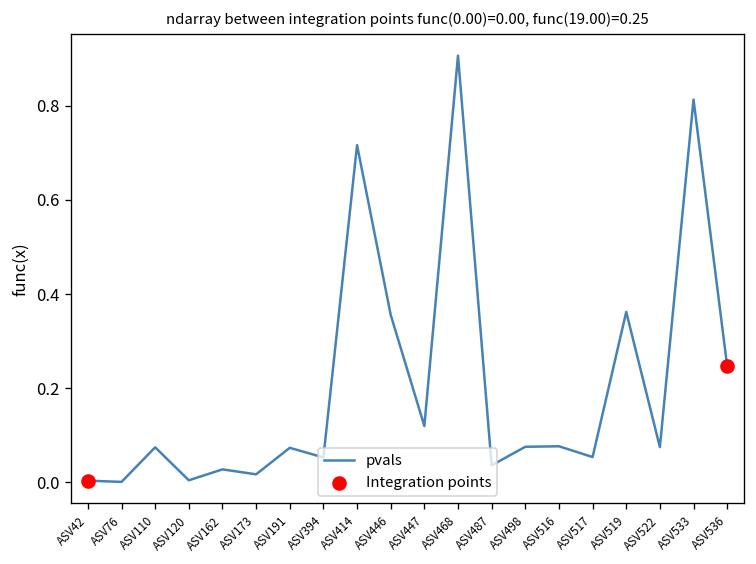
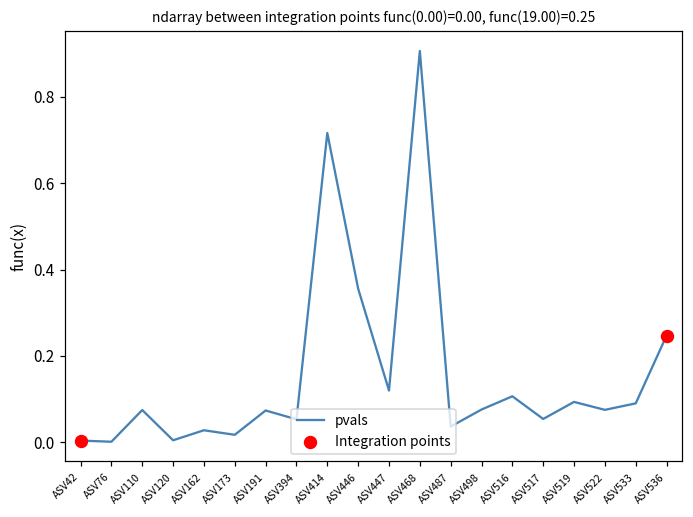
  {
    "pvals": {
      "ASV76": 0.00,
      "ASV110": 0.07,
      "ASV120": 0.00,
      "ASV162": 0.03,
      "ASV173": 0.02,
      "ASV191": 0.07,
      "ASV414": 0.72,
      "ASV446": 0.36,
      "ASV447": 0.12,
      "ASV468": 0.91,
      "ASV498": 0.08,
-     "ASV516": 0.08,
+     "ASV516": 0.11,
      "ASV517": 0.05,
-     "ASV519": 0.36,
+     "ASV519": 0.09,
      "ASV522": 0.07,
-     "ASV533": 0.81
+     "ASV533": 0.09
    }
  }
